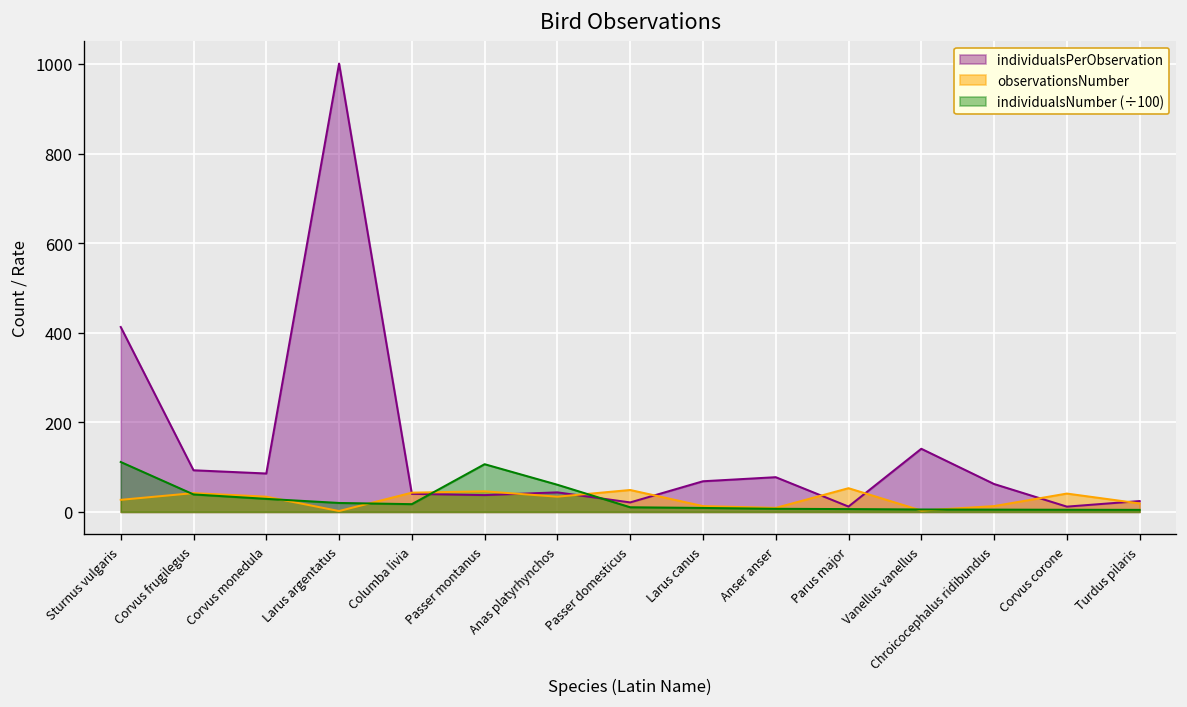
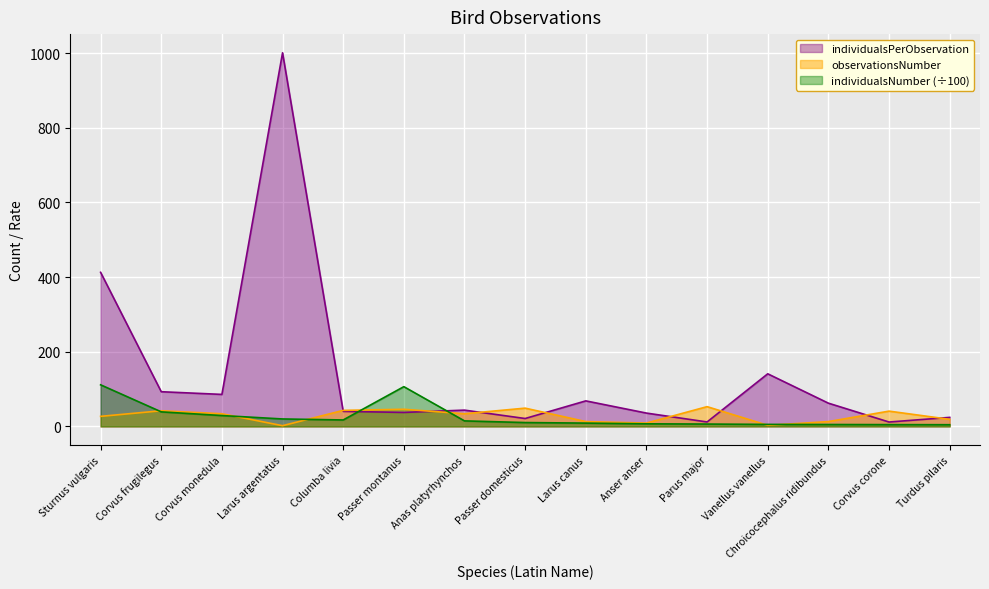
  {
    "individualsPerObservation": {
      "Sturnus vulgaris": 410,
      "Corvus frugilegus": 90,
      "Corvus monedula": 90,
      "Larus argentatus": 1000,
      "Passer montanus": 40,
      "Anas platyrhynchos": 40,
      "Passer domesticus": 20,
      "Larus canus": 70,
-     "Anser anser": 80,
+     "Anser anser": 40,
      "Vanellus vanellus": 140,
      "Chroicocephalus ridibundus": 60,
      "Corvus corone": 10
    },
    "observationsNumber": {
      "Sturnus vulgaris": 30,
      "Larus argentatus": 0,
      "Passer montanus": 50,
      "Anas platyrhynchos": 30,
      "Passer domesticus": 50,
      "Parus major": 50,
      "Chroicocephalus ridibundus": 10,
      "Corvus corone": 40
    },
    "individualsNumber (÷100)": {
      "Sturnus vulgaris": 110,
      "Larus argentatus": 20,
      "Columba livia": 20,
      "Passer montanus": 110,
-     "Anas platyrhynchos": 60,
+     "Anas platyrhynchos": 10,
      "Passer domesticus": 10,
      "Chroicocephalus ridibundus": 10,
      "Corvus corone": 0,
      "Turdus pilaris": 0
    }
  }
